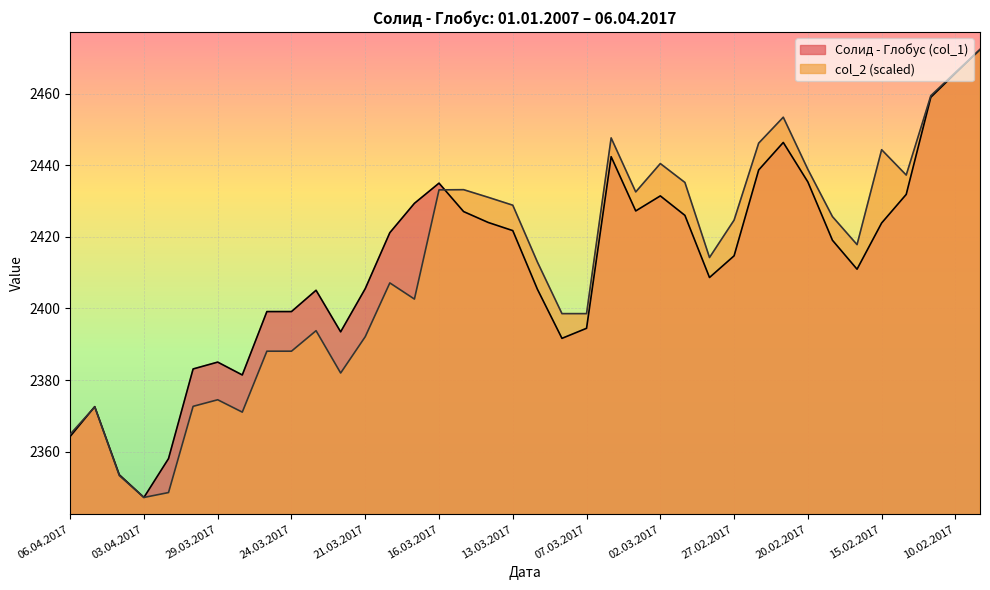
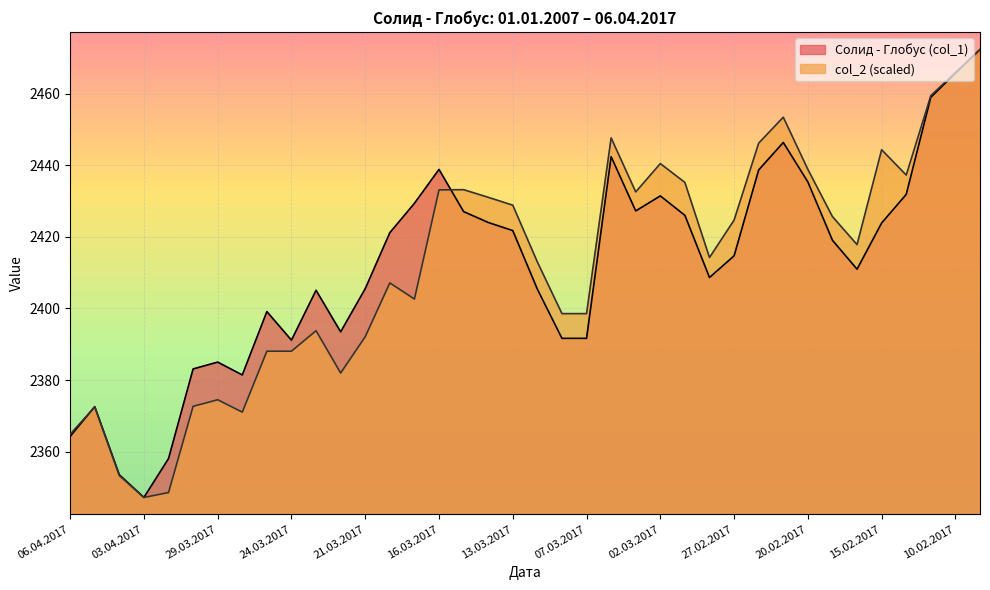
  {
    "Солид - Глобус (col_1)": {
      "29.03.2017": 2385,
-     "24.03.2017": 2399,
+     "24.03.2017": 2391,
      "21.03.2017": 2406,
-     "16.03.2017": 2435,
+     "16.03.2017": 2439,
      "13.03.2017": 2422,
-     "07.03.2017": 2394,
+     "07.03.2017": 2392,
      "02.03.2017": 2431,
      "27.02.2017": 2415,
      "20.02.2017": 2435,
      "15.02.2017": 2424
    },
    "col_2 (scaled)": {
      "29.03.2017": 2374,
      "24.03.2017": 2388,
      "21.03.2017": 2392,
      "16.03.2017": 2433,
      "13.03.2017": 2429,
      "07.03.2017": 2399,
      "02.03.2017": 2440,
      "27.02.2017": 2425,
      "20.02.2017": 2439,
      "15.02.2017": 2444
    }
  }
